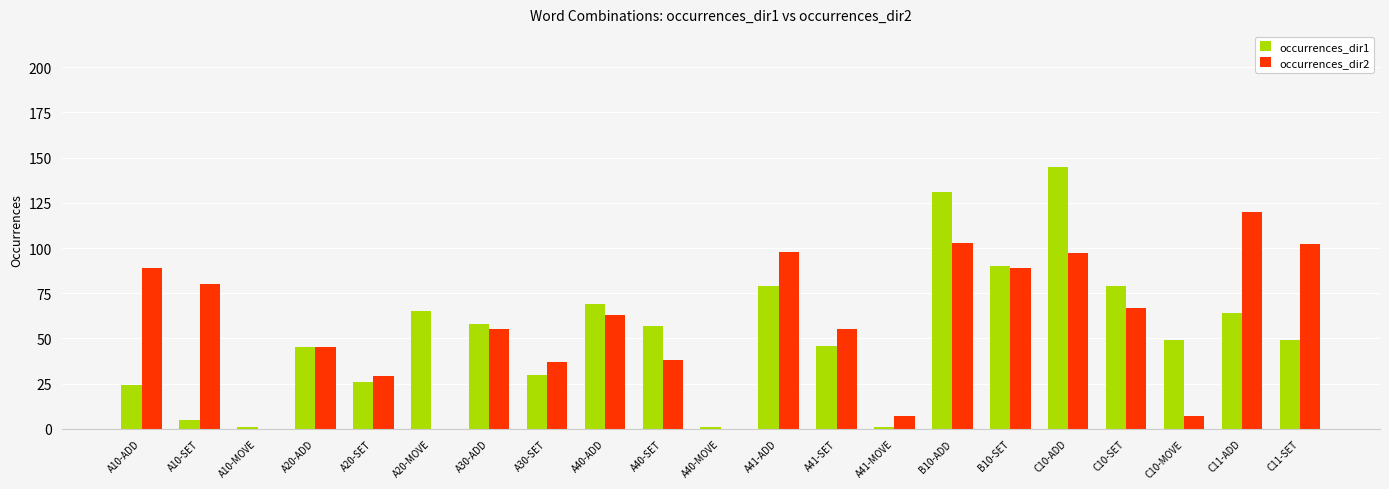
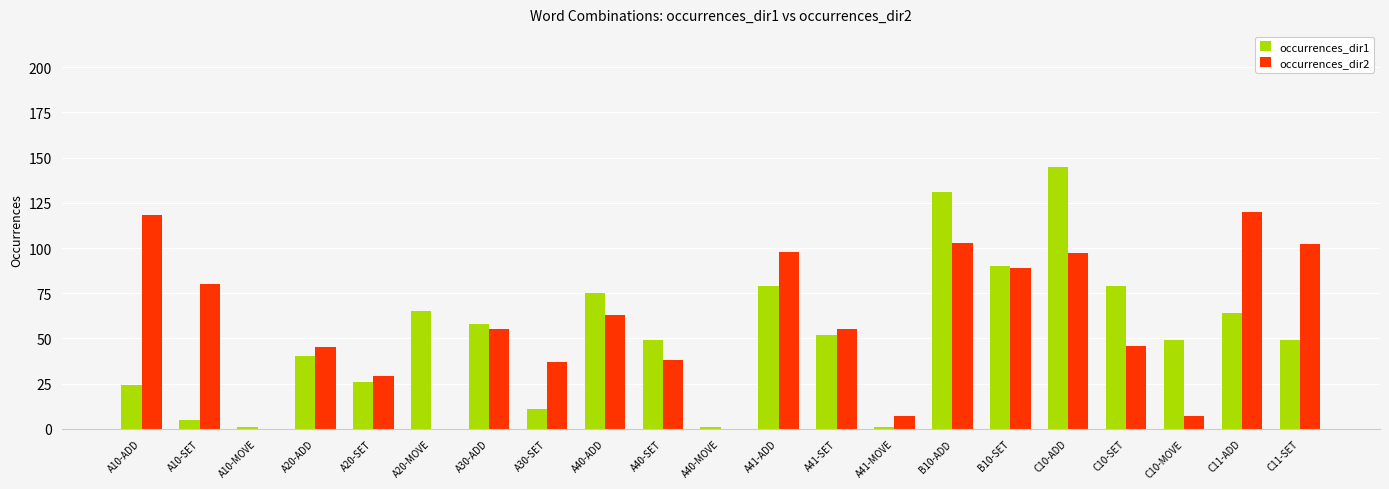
  {
    "occurrences_dir1": {
      "A10-ADD": 24,
      "A10-SET": 5,
-     "A20-ADD": 45,
+     "A20-ADD": 40,
      "A20-SET": 26,
      "A20-MOVE": 65,
      "A30-ADD": 58,
-     "A30-SET": 30,
-     "A40-ADD": 69,
-     "A40-SET": 57,
+     "A30-SET": 11,
+     "A40-ADD": 75,
+     "A40-SET": 49,
      "A41-ADD": 79,
-     "A41-SET": 46,
+     "A41-SET": 52,
      "B10-ADD": 131,
      "B10-SET": 90,
      "C10-ADD": 145,
      "C10-SET": 79,
      "C10-MOVE": 49,
      "C11-ADD": 64,
      "C11-SET": 49
    },
    "occurrences_dir2": {
-     "A10-ADD": 89,
+     "A10-ADD": 118,
      "A10-SET": 80,
      "A10-MOVE": 0,
      "A20-ADD": 45,
      "A20-SET": 29,
      "A20-MOVE": 0,
      "A30-ADD": 55,
      "A30-SET": 37,
      "A40-ADD": 63,
      "A40-SET": 38,
      "A40-MOVE": 0,
      "A41-ADD": 98,
      "A41-SET": 55,
      "A41-MOVE": 7,
      "B10-ADD": 103,
      "B10-SET": 89,
      "C10-ADD": 97,
-     "C10-SET": 67,
+     "C10-SET": 46,
      "C10-MOVE": 7,
      "C11-ADD": 120,
      "C11-SET": 102
    }
  }
